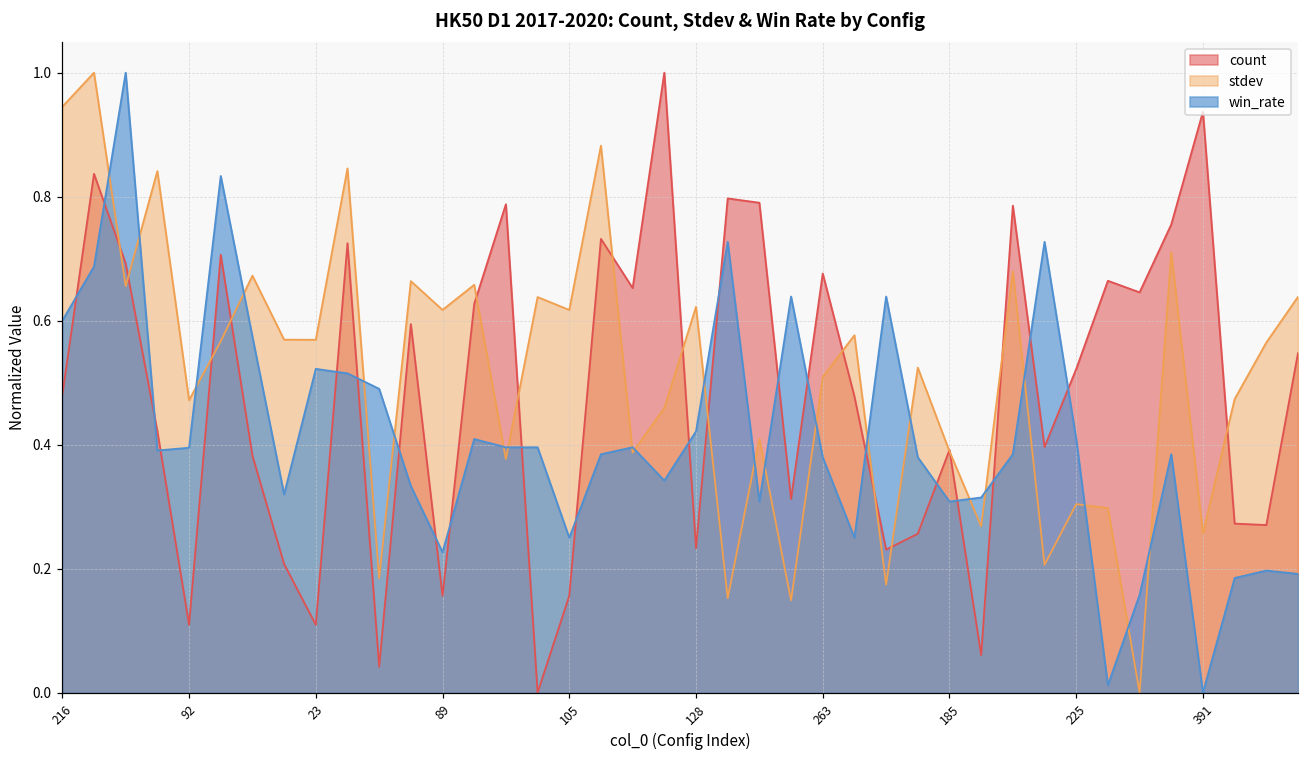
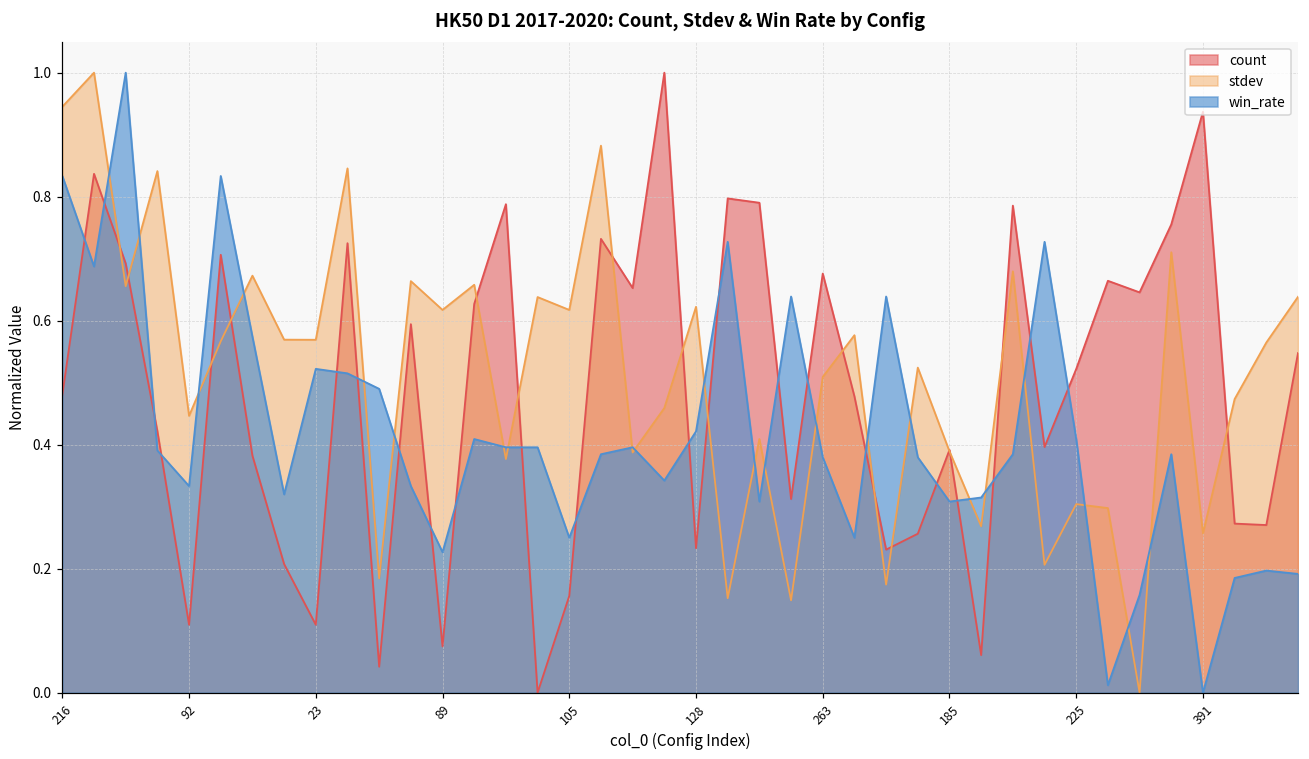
  {
    "count": {
      "216": 0.48,
      "92": 0.11,
-     "89": 0.16,
+     "89": 0.07,
      "105": 0.16,
      "128": 0.23,
      "263": 0.68,
      "225": 0.52
    },
    "stdev": {
      "216": 0.95,
-     "92": 0.47,
+     "92": 0.45,
      "89": 0.62,
      "105": 0.62,
      "128": 0.62,
      "263": 0.51,
      "225": 0.30,
      "391": 0.26
    },
    "win_rate": {
-     "216": 0.60,
-     "92": 0.40,
+     "216": 0.83,
+     "92": 0.33,
      "89": 0.23,
      "105": 0.25,
      "128": 0.42,
      "263": 0.38,
      "185": 0.31,
      "225": 0.41,
      "391": 0.00
    }
  }
